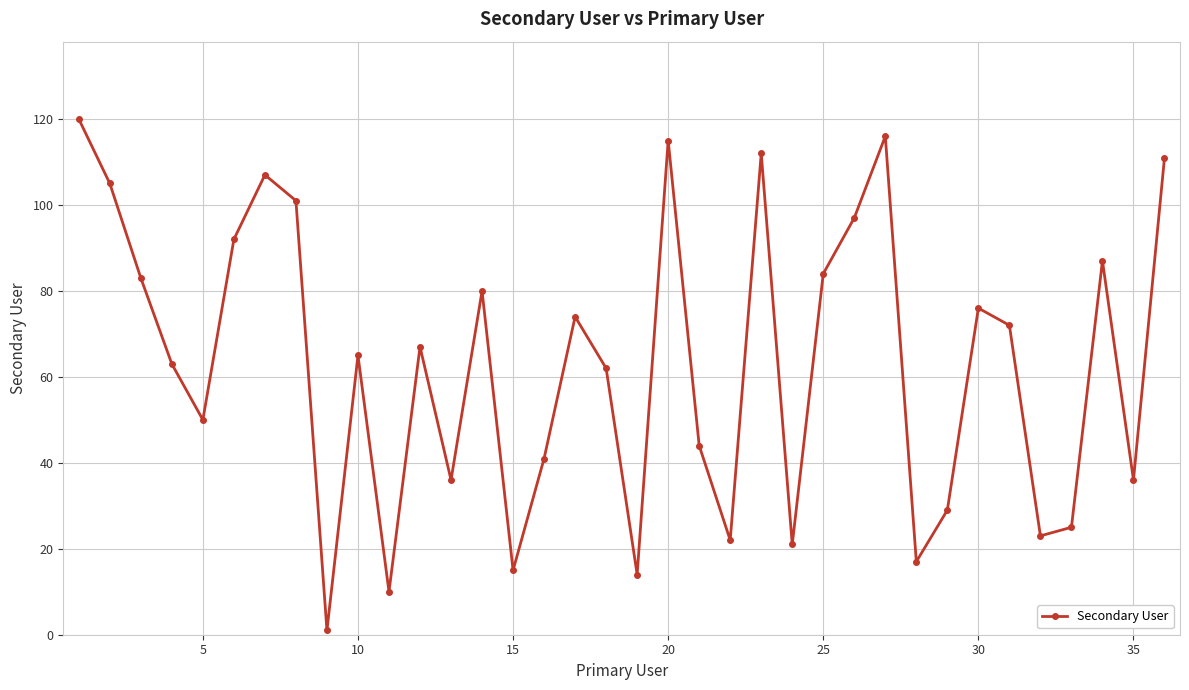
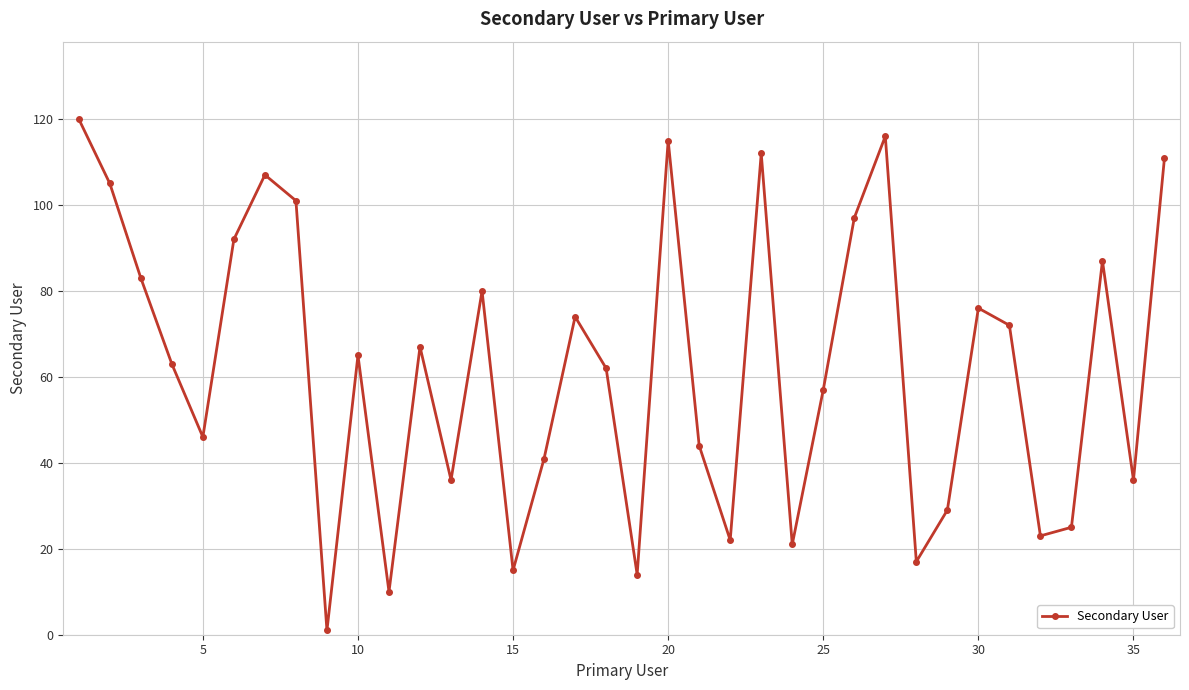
  {
-   "5": 50,
+   "5": 46,
    "10": 65,
    "15": 15,
    "20": 115,
-   "25": 84,
+   "25": 57,
    "30": 76,
    "35": 36
  }
